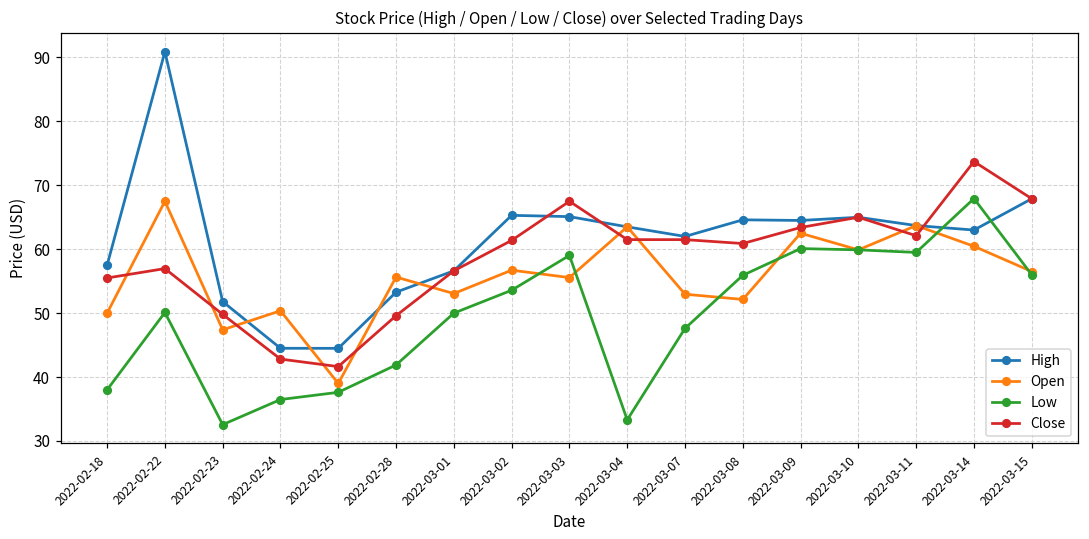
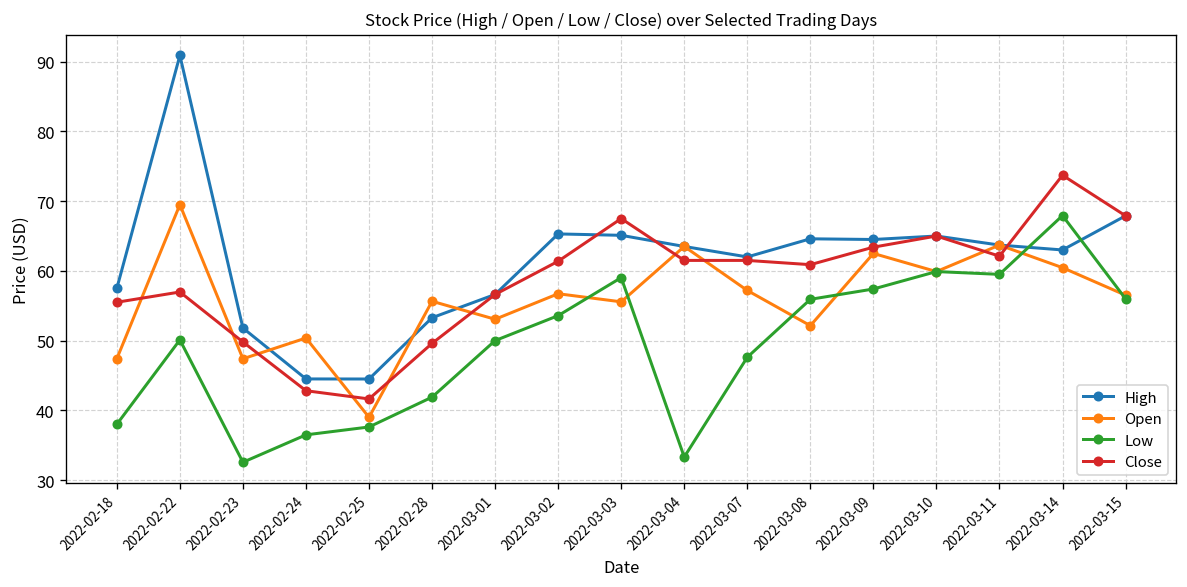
  {
    "High": {
      "2022-02-18": 58,
      "2022-02-22": 91,
      "2022-02-23": 52,
      "2022-02-24": 45,
      "2022-02-25": 44,
      "2022-02-28": 53,
      "2022-03-02": 65,
      "2022-03-03": 65,
      "2022-03-07": 62,
      "2022-03-08": 65,
      "2022-03-09": 65,
      "2022-03-14": 63
    },
    "Open": {
-     "2022-02-18": 50,
-     "2022-02-22": 68,
+     "2022-02-18": 47,
+     "2022-02-22": 70,
      "2022-02-23": 47,
      "2022-02-24": 50,
      "2022-02-25": 39,
      "2022-02-28": 56,
      "2022-03-01": 53,
      "2022-03-02": 57,
      "2022-03-03": 56,
-     "2022-03-07": 53,
+     "2022-03-07": 57,
      "2022-03-08": 52,
      "2022-03-09": 63,
      "2022-03-14": 60,
      "2022-03-15": 57
    },
    "Low": {
      "2022-02-18": 38,
      "2022-02-22": 50,
      "2022-02-23": 33,
      "2022-02-24": 36,
      "2022-02-25": 38,
      "2022-02-28": 42,
      "2022-03-01": 50,
      "2022-03-02": 54,
      "2022-03-03": 59,
      "2022-03-04": 33,
      "2022-03-07": 48,
      "2022-03-08": 56,
-     "2022-03-09": 60,
+     "2022-03-09": 57,
      "2022-03-11": 60,
      "2022-03-14": 68,
      "2022-03-15": 56
    },
    "Close": {
      "2022-02-18": 56,
      "2022-02-22": 57,
      "2022-02-23": 50,
      "2022-02-24": 43,
      "2022-02-25": 42,
      "2022-02-28": 50,
      "2022-03-02": 61,
      "2022-03-03": 68,
      "2022-03-04": 62,
      "2022-03-07": 62,
      "2022-03-08": 61,
      "2022-03-09": 63,
      "2022-03-11": 62,
      "2022-03-14": 74
    }
  }
